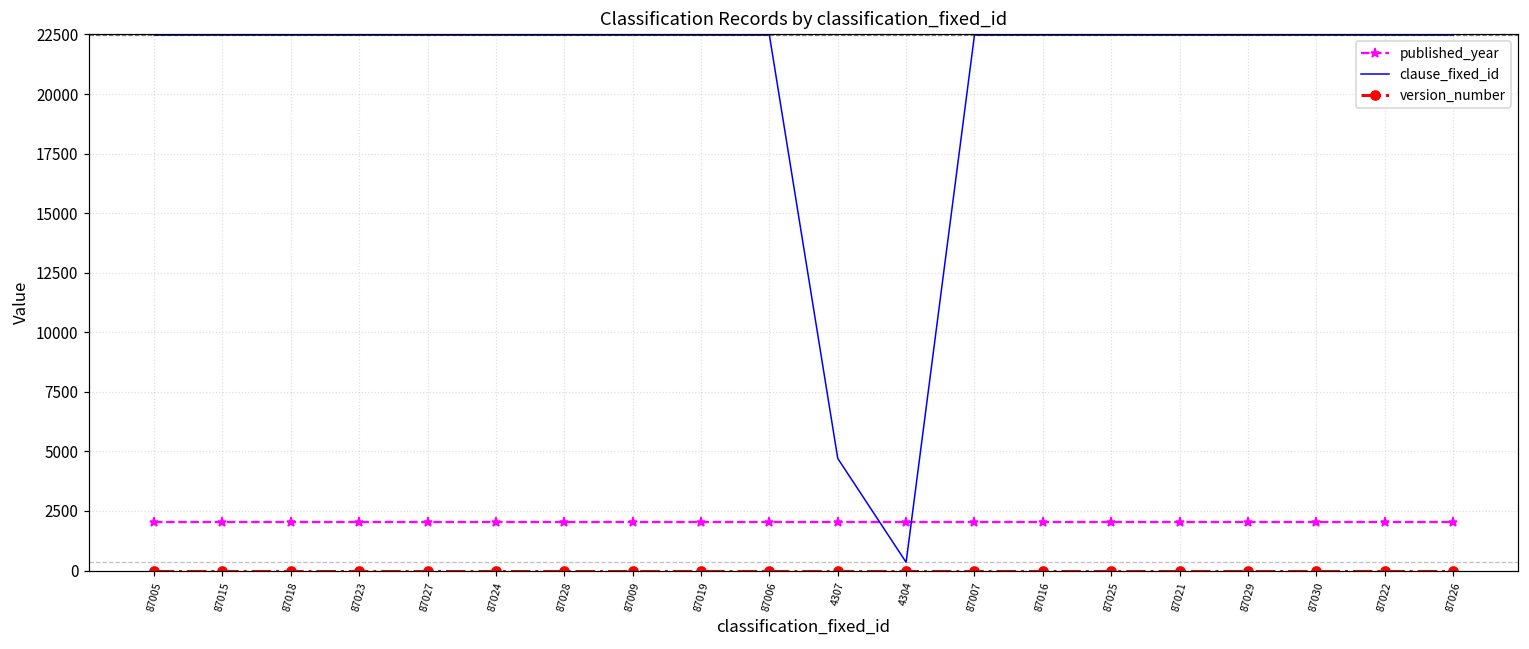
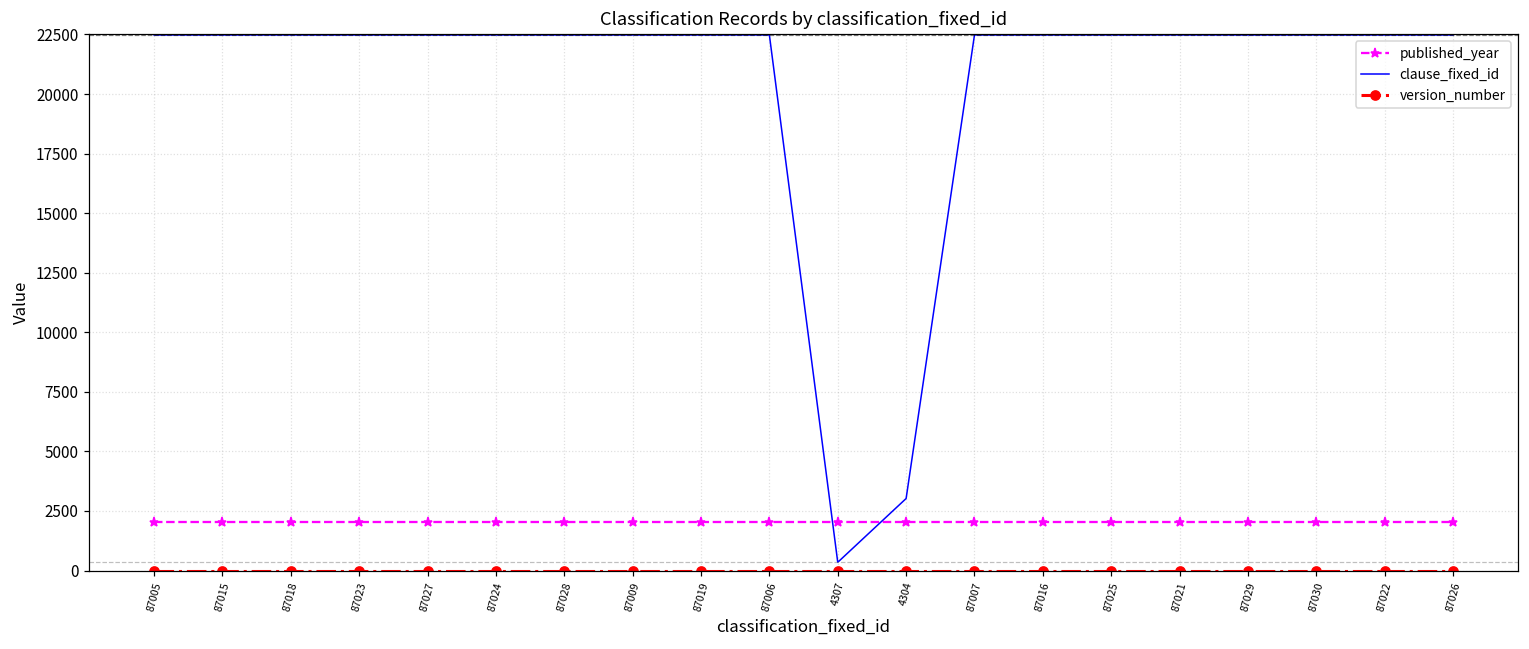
  {
    "published_year": {
      "87005": 2000,
      "87015": 2000,
      "87018": 2000,
      "87023": 2000,
      "87027": 2000,
      "87024": 2000,
      "87028": 2000,
      "87009": 2000,
      "87019": 2000,
      "87006": 2000,
      "4307": 2000,
      "4304": 2000,
      "87007": 2000,
      "87016": 2000,
      "87025": 2000,
      "87021": 2000,
      "87029": 2000,
      "87030": 2000,
      "87022": 2000,
      "87026": 2000
    },
    "clause_fixed_id": {
      "87005": 22500,
      "87015": 22500,
      "87018": 22500,
      "87023": 22500,
      "87027": 22500,
      "87024": 22500,
      "87028": 22500,
      "87009": 22500,
      "87019": 22500,
      "87006": 22500,
-     "4307": 4700,
-     "4304": 300,
+     "4307": 300,
+     "4304": 3000,
      "87007": 22500,
      "87016": 22500,
      "87025": 22500,
      "87021": 22500,
      "87029": 22500,
      "87030": 22500,
      "87022": 22500,
      "87026": 22500
    },
    "version_number": {
      "87005": 0,
      "87015": 0,
      "87018": 0,
      "87023": 0,
      "87027": 0,
      "87024": 0,
      "87028": 0,
      "87009": 0,
      "87019": 0,
      "87006": 0,
      "4307": 0,
      "4304": 0,
      "87007": 0,
      "87016": 0,
      "87025": 0,
      "87021": 0,
      "87029": 0,
      "87030": 0,
      "87022": 0,
      "87026": 0
    }
  }
